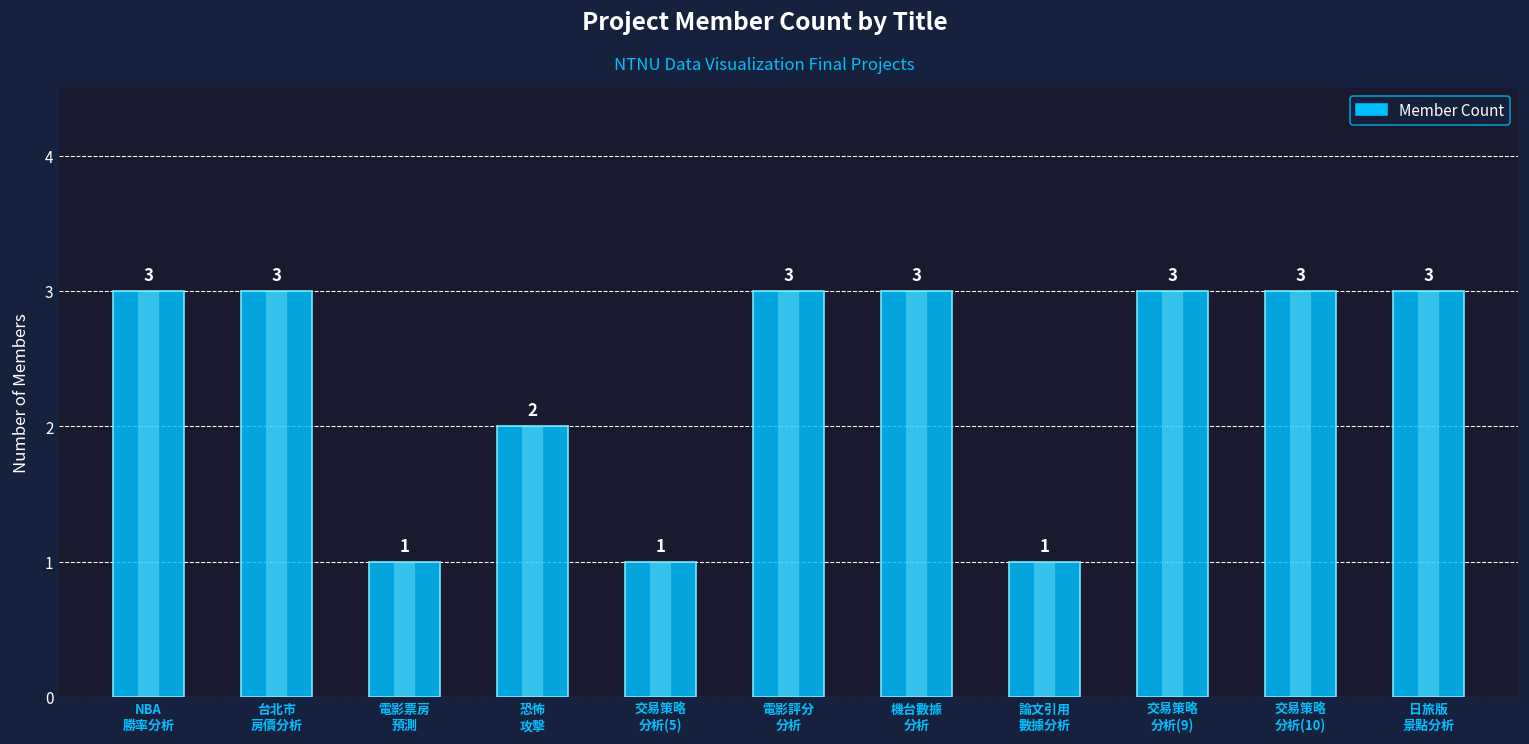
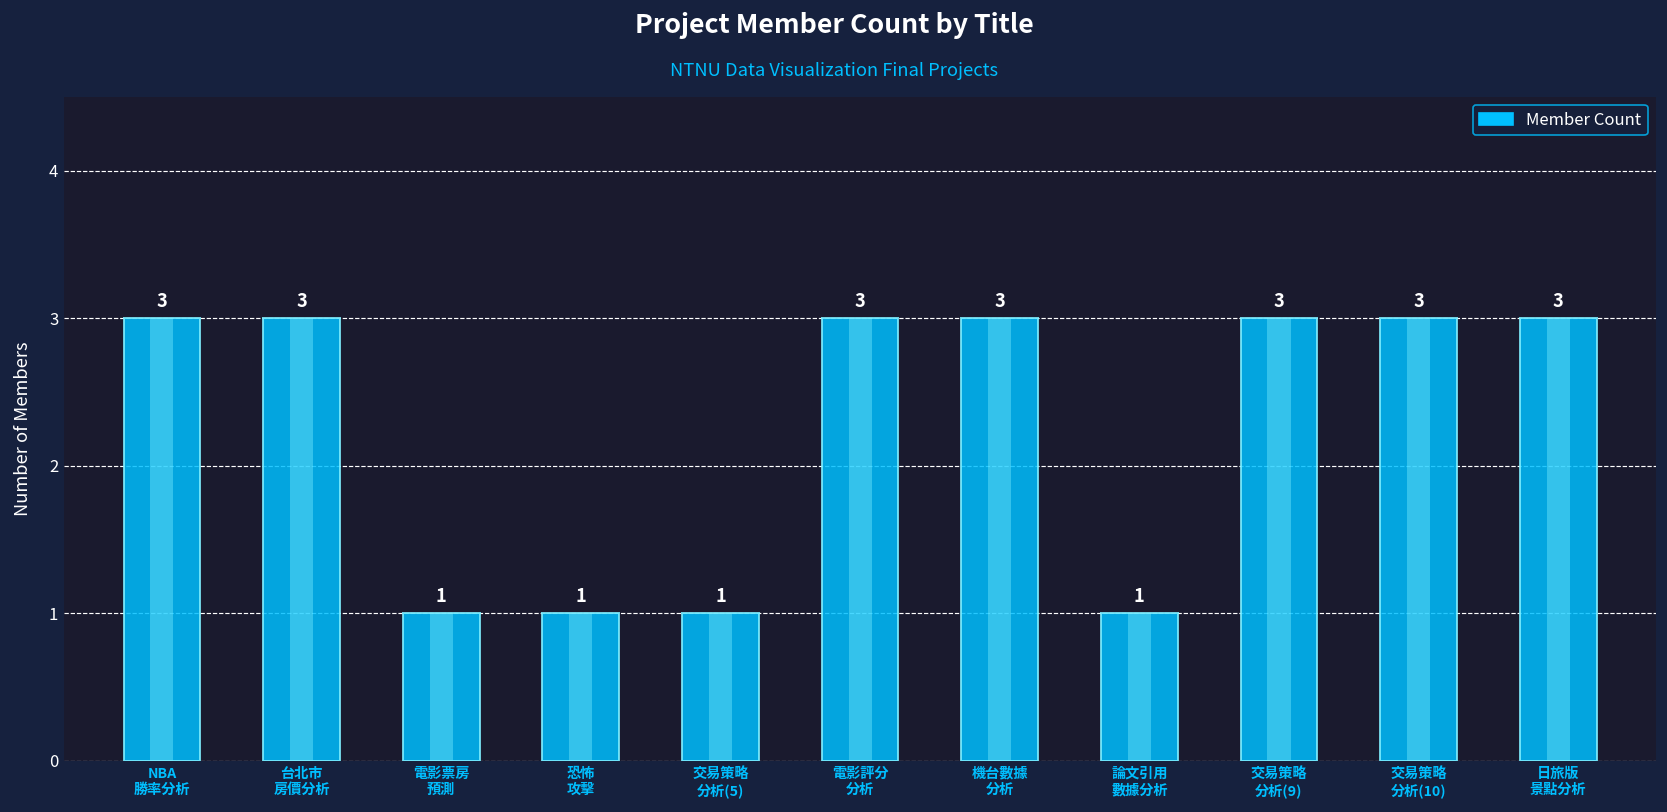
  {
    "Member Count": {
      "NBA 勝率分析": 3,
      "台北市 房價分析": 3,
      "電影票房 預測": 1,
-     "恐怖 攻擊": 2,
+     "恐怖 攻擊": 1,
      "交易策略 分析(5)": 1,
      "電影評分 分析": 3,
      "機台數據 分析": 3,
      "論文引用 數據分析": 1,
      "交易策略 分析(9)": 3,
      "交易策略 分析(10)": 3,
      "日旅版 景點分析": 3
    }
  }
